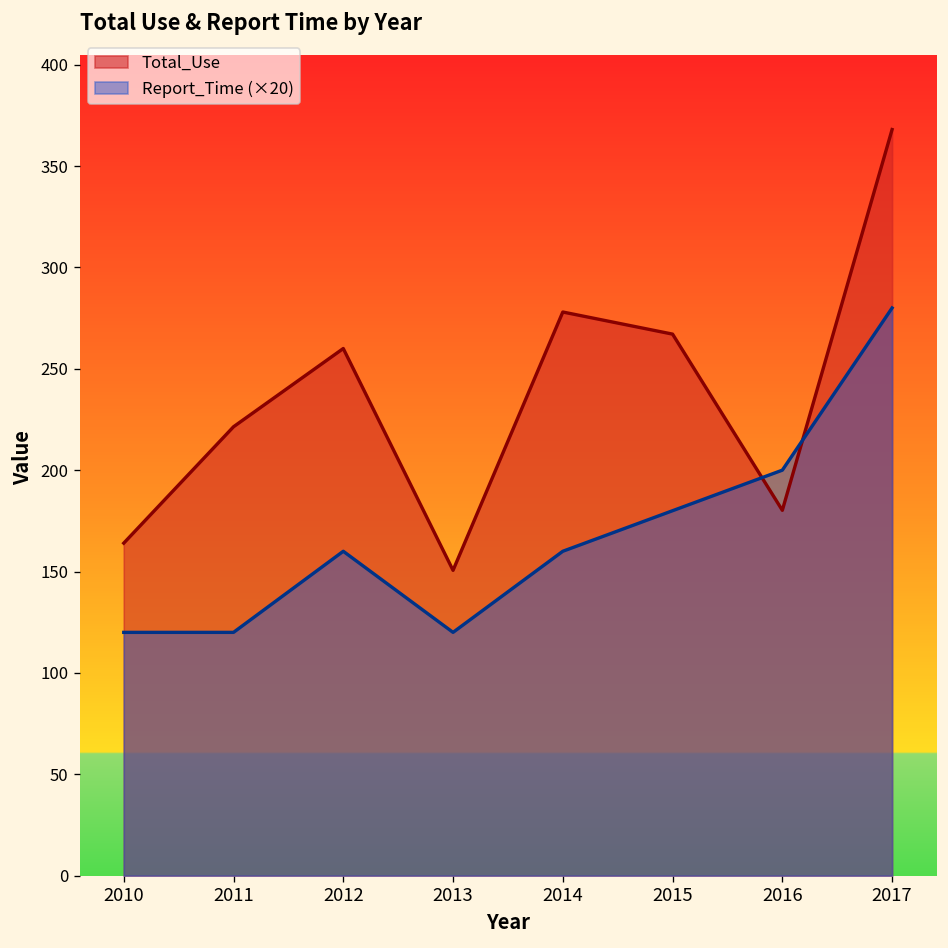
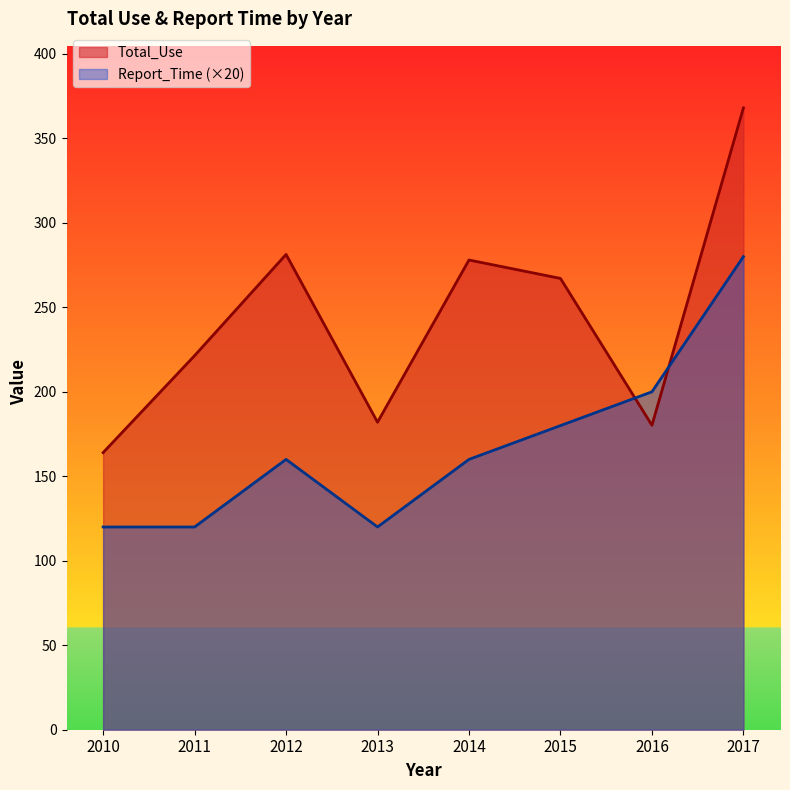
  {
    "Total_Use": {
      "2010": 164,
      "2011": 221,
-     "2012": 260,
-     "2013": 151,
+     "2012": 281,
+     "2013": 182,
      "2014": 278,
      "2015": 267,
      "2016": 180,
      "2017": 368
    },
    "Report_Time (×20)": {
      "2010": 120,
      "2011": 120,
      "2012": 160,
      "2013": 120,
      "2014": 160,
      "2015": 180,
      "2016": 200,
      "2017": 280
    }
  }
